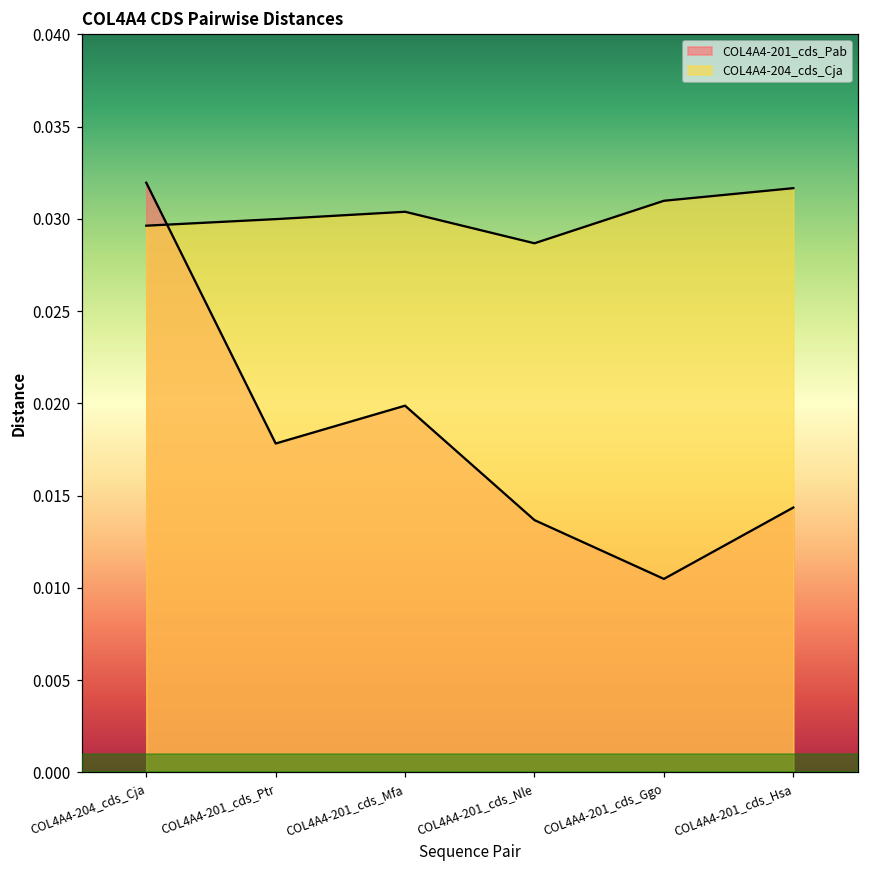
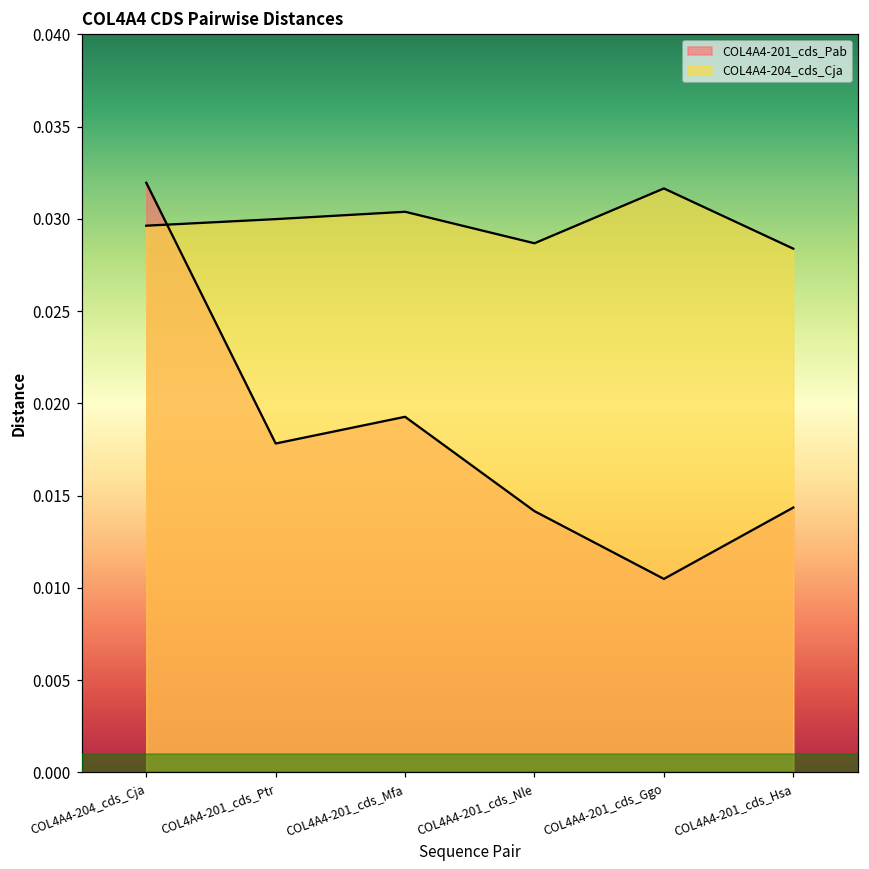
  {
    "COL4A4-201_cds_Pab": {
      "COL4A4-204_cds_Cja": 0.0320,
      "COL4A4-201_cds_Ptr": 0.0178,
-     "COL4A4-201_cds_Mfa": 0.0199,
-     "COL4A4-201_cds_Nle": 0.0137,
+     "COL4A4-201_cds_Mfa": 0.0193,
+     "COL4A4-201_cds_Nle": 0.0142,
      "COL4A4-201_cds_Ggo": 0.0105,
      "COL4A4-201_cds_Hsa": 0.0144
    },
    "COL4A4-204_cds_Cja": {
      "COL4A4-204_cds_Cja": 0.0296,
      "COL4A4-201_cds_Ptr": 0.0300,
      "COL4A4-201_cds_Mfa": 0.0304,
      "COL4A4-201_cds_Nle": 0.0287,
-     "COL4A4-201_cds_Ggo": 0.0310,
-     "COL4A4-201_cds_Hsa": 0.0317
+     "COL4A4-201_cds_Ggo": 0.0317,
+     "COL4A4-201_cds_Hsa": 0.0284
    }
  }
